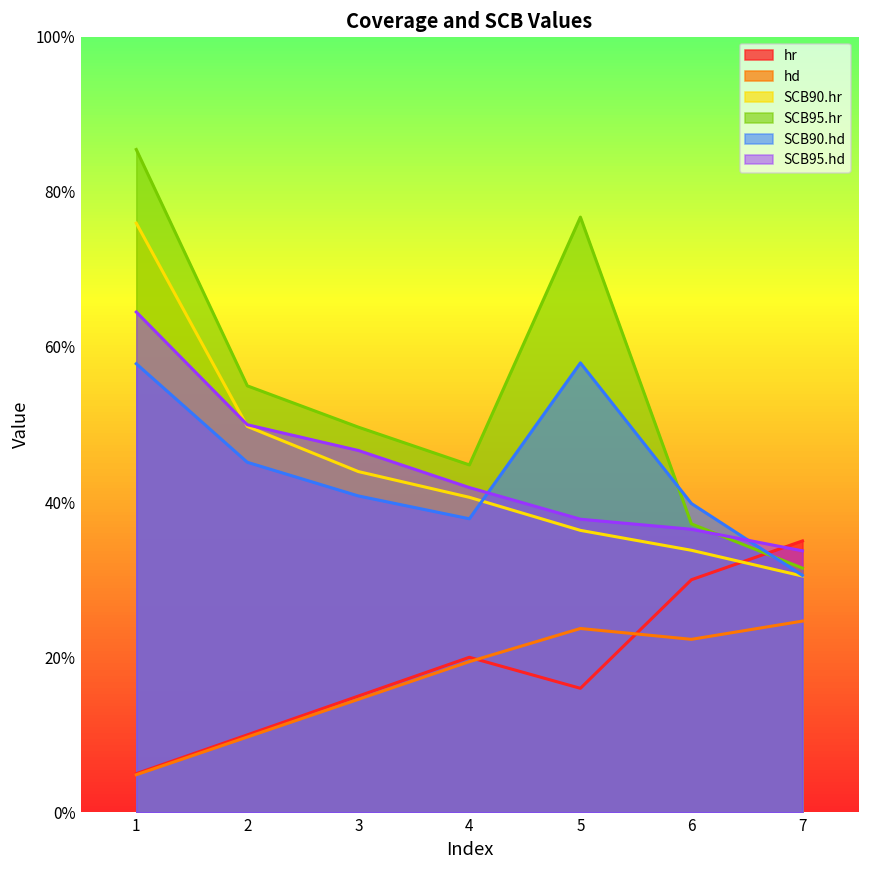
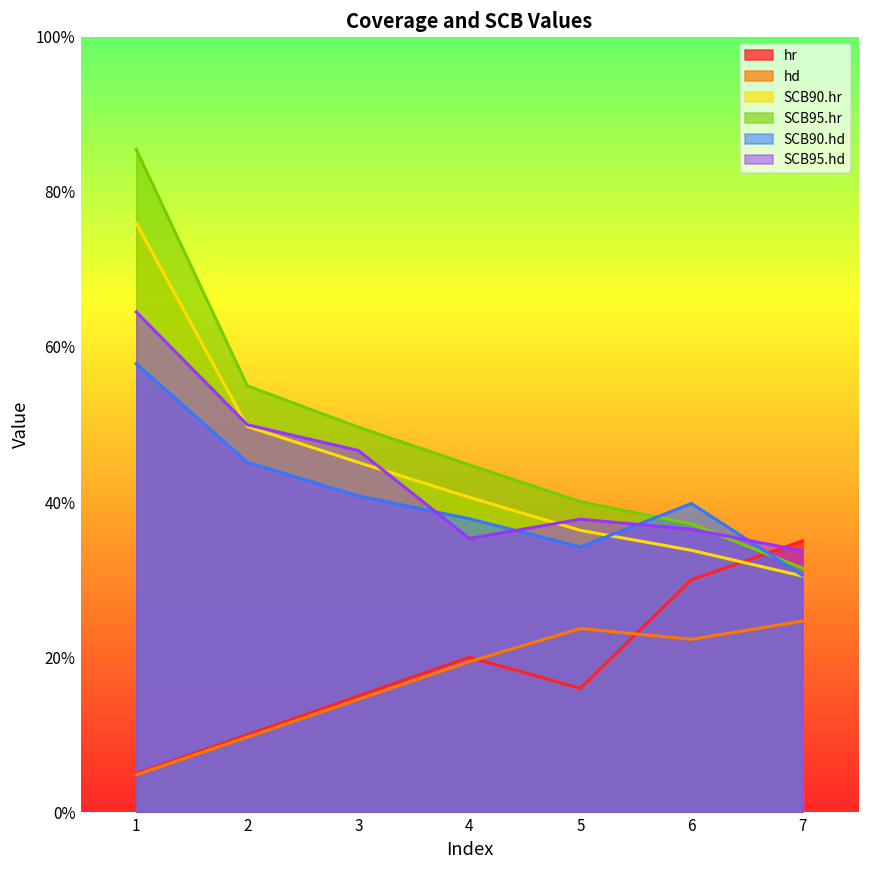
  {
    "hr": {
      "3": "15%",
      "4": "20%",
      "5": "16%",
      "6": "30%",
      "7": "35%"
    },
    "hd": {
      "3": "15%",
      "4": "19%",
      "5": "24%",
      "6": "22%",
      "7": "25%"
    },
    "SCB90.hr": {
      "1": "76%",
-     "3": "44%",
+     "3": "45%",
      "4": "41%",
      "5": "36%",
      "6": "34%"
    },
    "SCB95.hr": {
      "1": "85%",
      "2": "55%",
      "3": "50%",
      "4": "45%",
-     "5": "77%",
+     "5": "40%",
      "6": "37%",
      "7": "31%"
    },
    "SCB90.hd": {
      "1": "58%",
      "2": "45%",
      "3": "41%",
      "4": "38%",
-     "5": "58%",
+     "5": "34%",
      "6": "40%"
    },
    "SCB95.hd": {
      "1": "65%",
      "3": "47%",
-     "4": "42%",
+     "4": "35%",
      "5": "38%",
      "6": "36%",
      "7": "34%"
    }
  }
